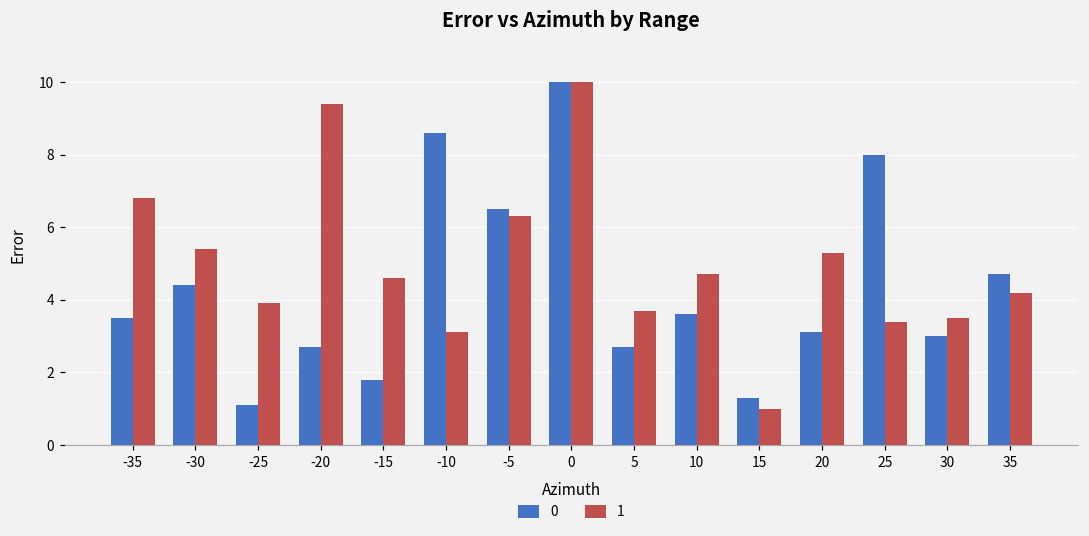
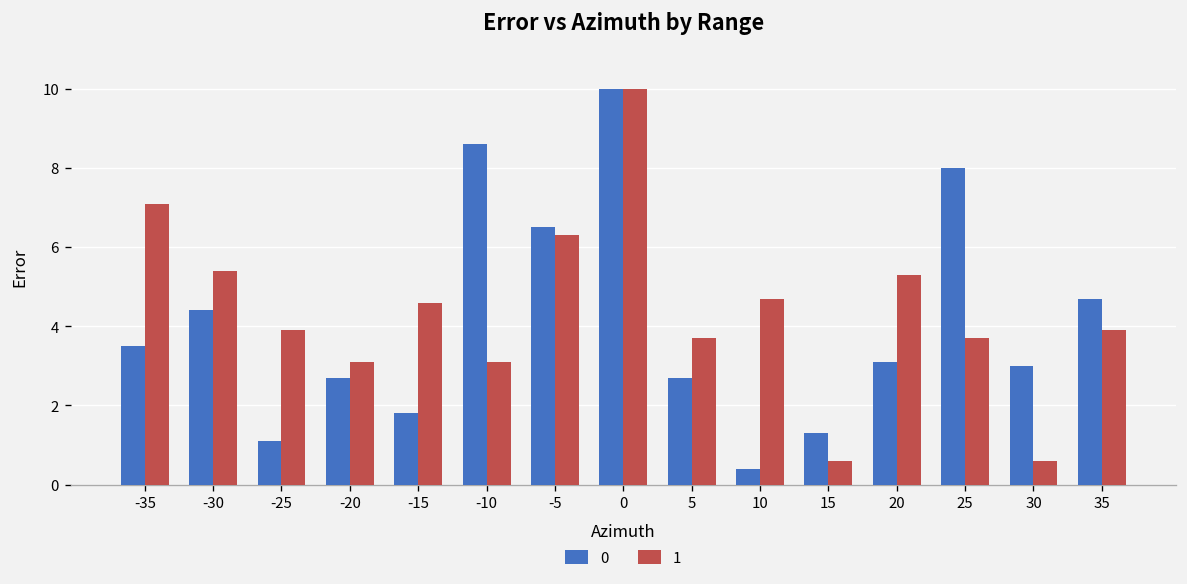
  {
    "0": {
      "-35": 3.5,
      "-30": 4.4,
      "-25": 1.1,
      "-20": 2.7,
      "-15": 1.8,
      "-10": 8.6,
      "-5": 6.5,
      "0": 10.0,
      "5": 2.7,
-     "10": 3.6,
+     "10": 0.4,
      "15": 1.3,
      "20": 3.1,
      "25": 8.0,
      "30": 3.0,
      "35": 4.7
    },
    "1": {
-     "-35": 6.8,
+     "-35": 7.1,
      "-30": 5.4,
      "-25": 3.9,
-     "-20": 9.4,
+     "-20": 3.1,
      "-15": 4.6,
      "-10": 3.1,
      "-5": 6.3,
      "0": 10.0,
      "5": 3.7,
      "10": 4.7,
-     "15": 1.0,
+     "15": 0.6,
      "20": 5.3,
-     "25": 3.4,
-     "30": 3.5,
-     "35": 4.2
+     "25": 3.7,
+     "30": 0.6,
+     "35": 3.9
    }
  }
